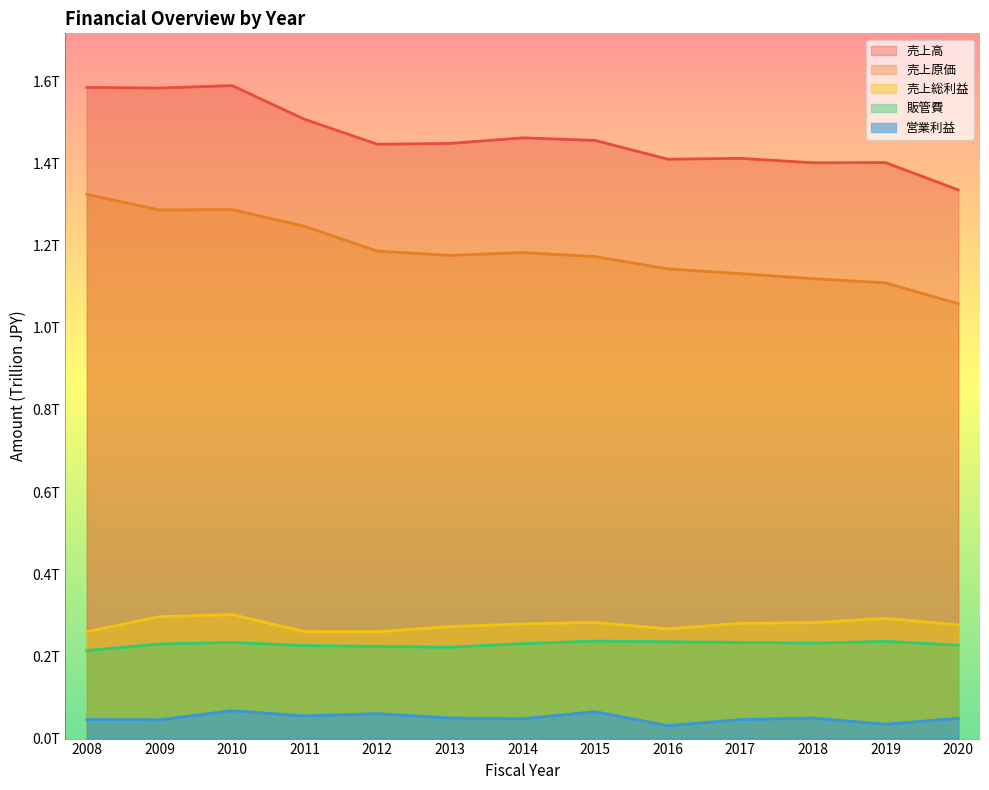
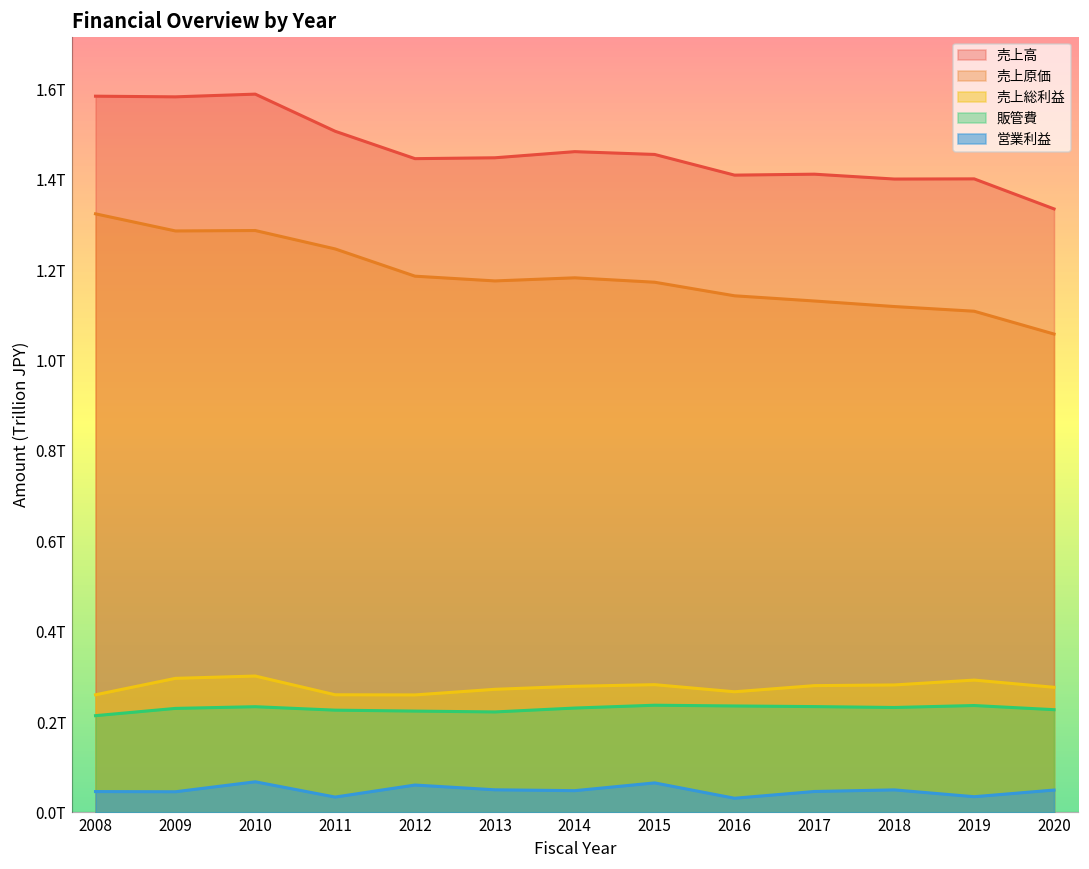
  {
    "販管費": {
      "2008": "0.21T",
      "2009": "0.23T",
      "2010": "0.23T",
      "2011": "0.23T",
      "2012": "0.22T",
      "2013": "0.22T",
      "2014": "0.23T",
      "2015": "0.24T",
      "2016": "0.24T",
      "2017": "0.23T",
      "2018": "0.23T",
      "2019": "0.24T",
      "2020": "0.23T"
    },
    "営業利益": {
      "2008": "0.05T",
      "2009": "0.05T",
      "2010": "0.07T",
-     "2011": "0.06T",
+     "2011": "0.03T",
      "2012": "0.06T",
      "2013": "0.05T",
      "2014": "0.05T",
      "2015": "0.07T",
      "2016": "0.03T",
      "2017": "0.05T",
      "2018": "0.05T",
      "2019": "0.03T",
      "2020": "0.05T"
    }
  }
